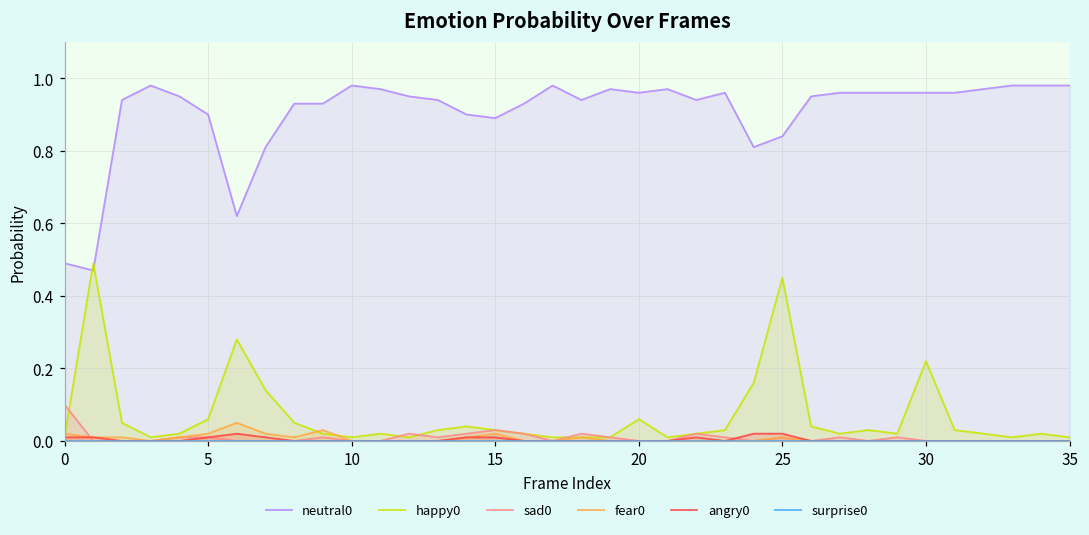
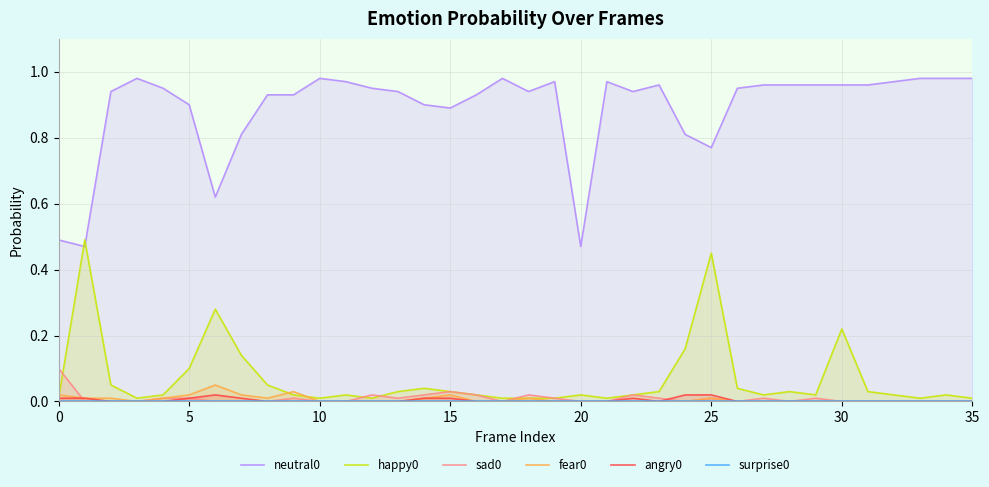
  {
    "neutral0": {
      "0": 0.49,
      "5": 0.90,
      "10": 0.98,
      "15": 0.89,
-     "20": 0.96,
-     "25": 0.84,
+     "20": 0.47,
+     "25": 0.77,
      "30": 0.96,
      "35": 0.98
    },
    "happy0": {
-     "5": 0.06,
+     "5": 0.10,
      "10": 0.01,
-     "20": 0.06,
+     "20": 0.02,
      "25": 0.45,
      "30": 0.22,
      "35": 0.01
    },
    "sad0": {
      "0": 0.10
    },
    "fear0": {
      "0": 0.02,
      "5": 0.02,
      "15": 0.02
    },
    "angry0": {
      "15": 0.01,
      "25": 0.02
    },
    "surprise0": {
      "0": 0.00,
      "5": 0.00,
      "15": 0.00,
      "25": 0.00
    }
  }
